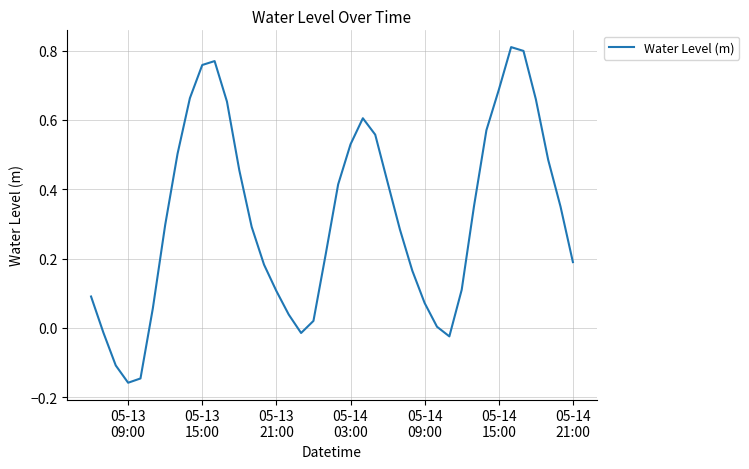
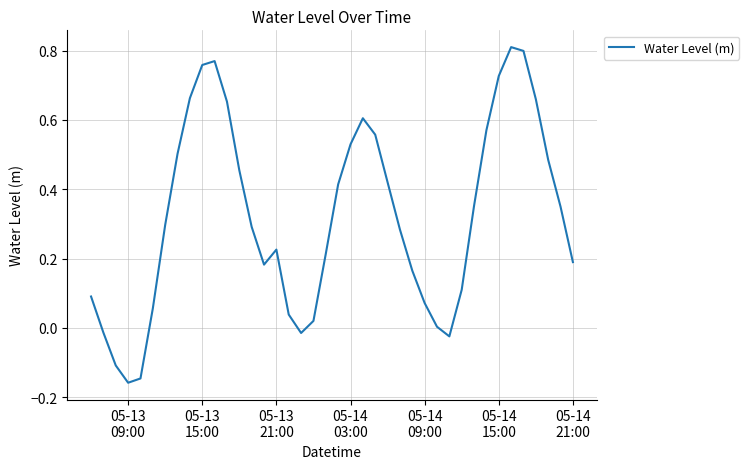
  {
    "05-13 09:00": -0.16,
    "05-13 15:00": 0.76,
-   "05-13 21:00": 0.11,
+   "05-13 21:00": 0.23,
    "05-14 03:00": 0.53,
    "05-14 09:00": 0.07,
-   "05-14 15:00": 0.69,
+   "05-14 15:00": 0.73,
    "05-14 21:00": 0.19
  }
